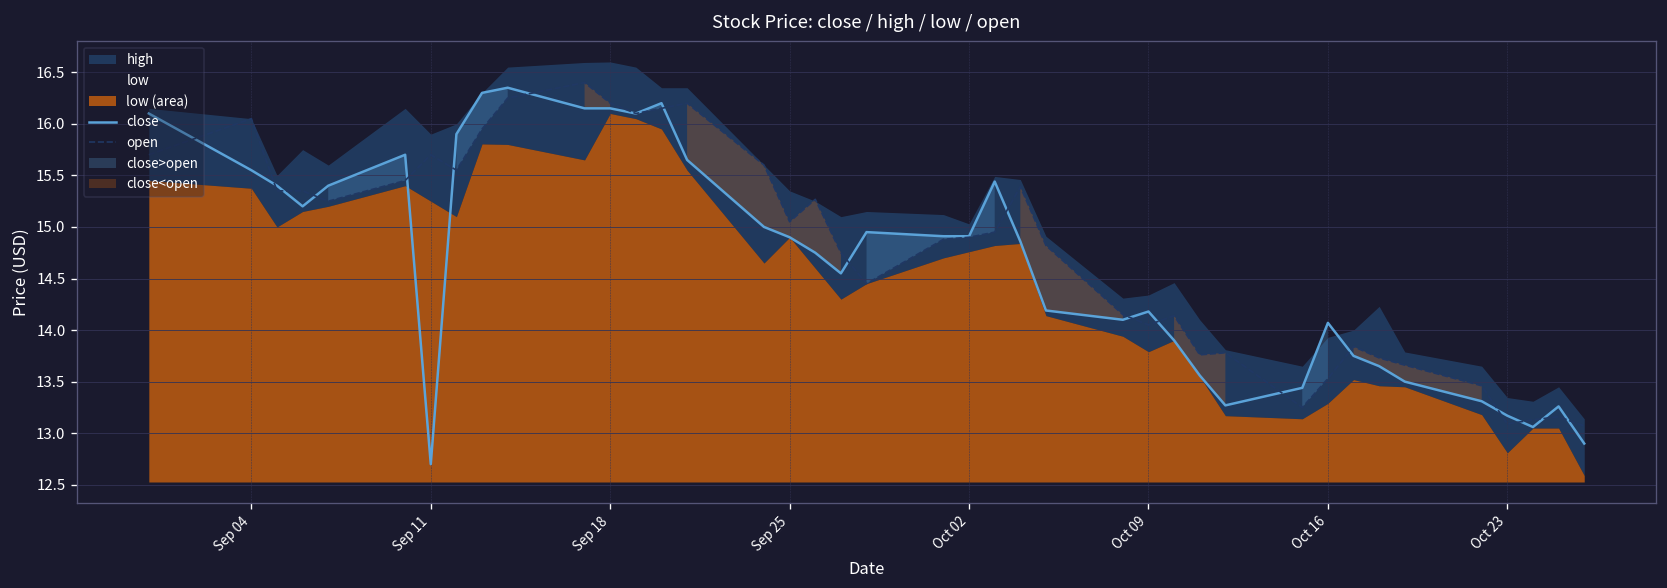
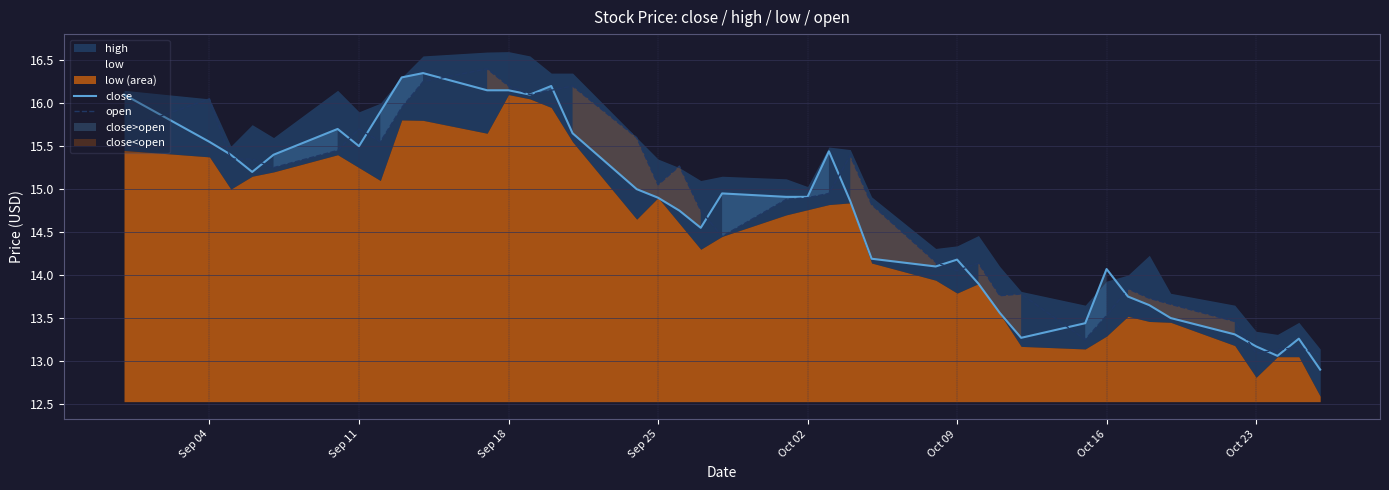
  {
    "close": {
      "Sep 04": 15.6,
-     "Sep 11": 12.7,
+     "Sep 11": 15.5,
      "Sep 18": 16.1,
      "Oct 09": 14.2,
      "Oct 16": 14.1,
      "Oct 23": 13.2
    },
    "low (area)": {
      "Sep 04": 15.4,
      "Sep 11": 15.3,
      "Sep 18": 16.1,
      "Oct 02": 14.8,
      "Oct 09": 13.8,
      "Oct 16": 13.3,
      "Oct 23": 12.8
    }
  }
